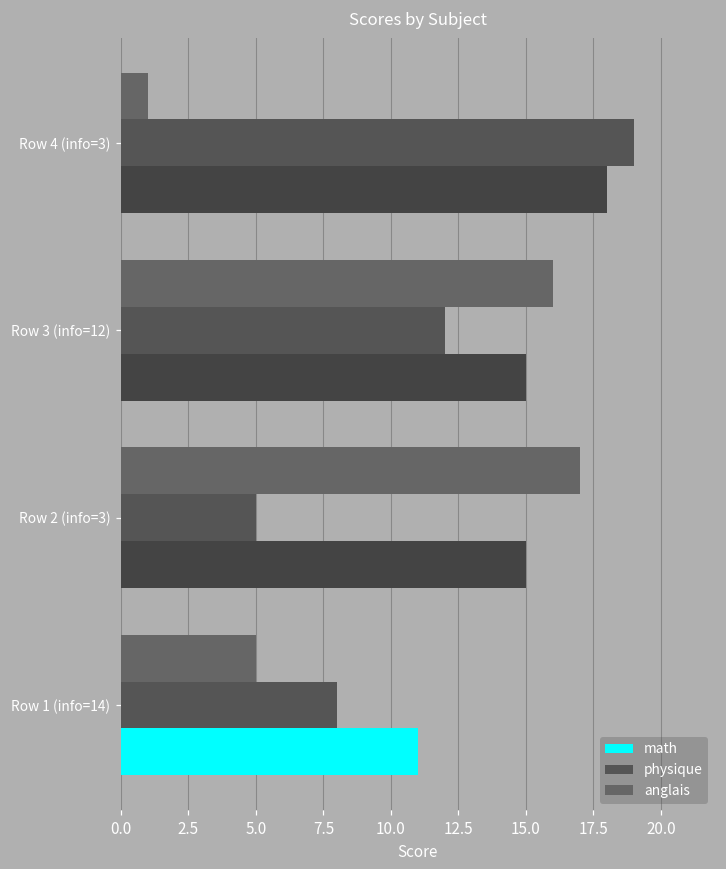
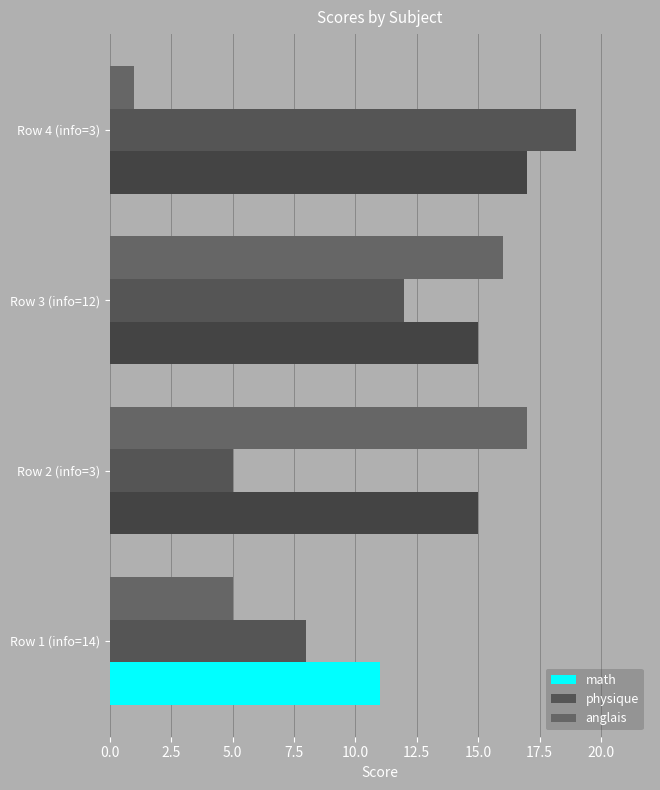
  {
    "math": {
-     "Row 4 (info=3)": 18,
+     "Row 4 (info=3)": 17,
      "Row 3 (info=12)": 15,
      "Row 2 (info=3)": 15,
      "Row 1 (info=14)": 11
    }
  }
